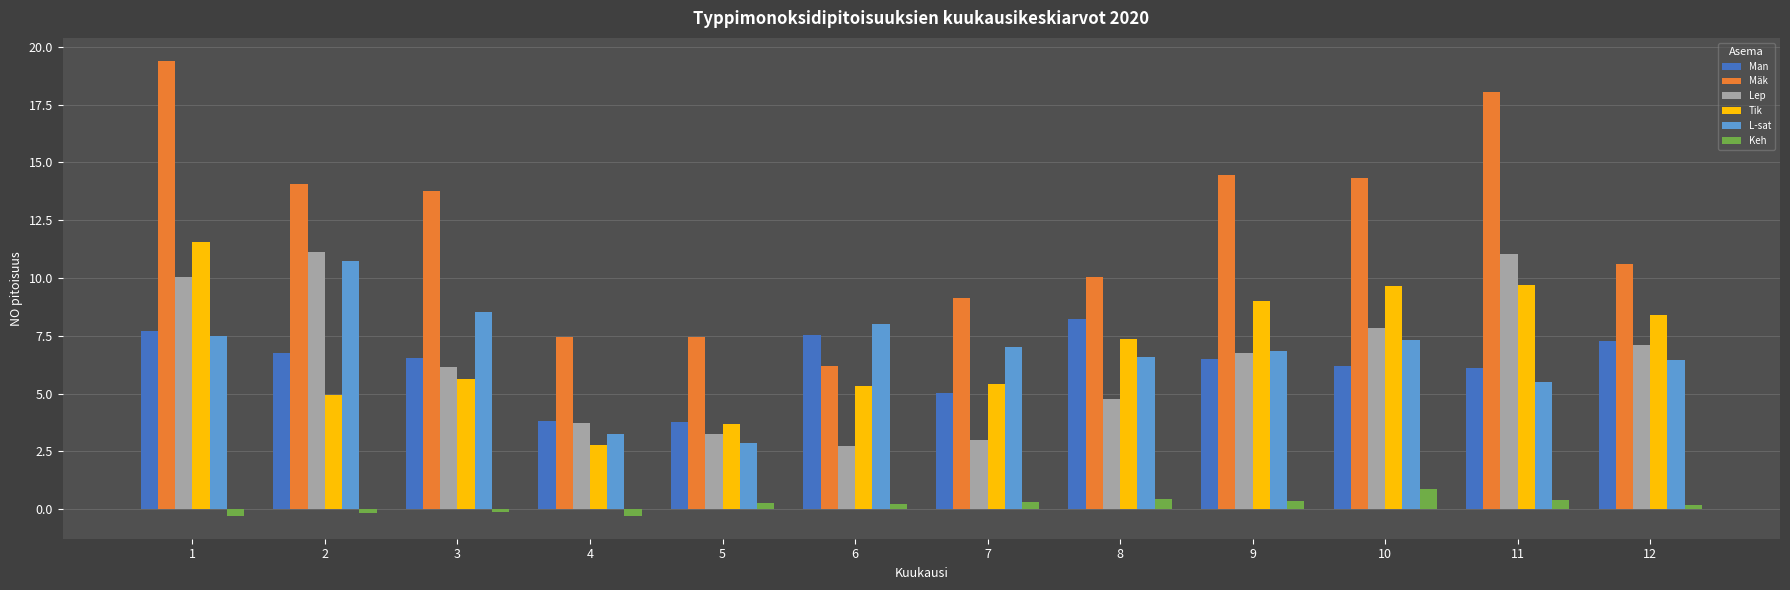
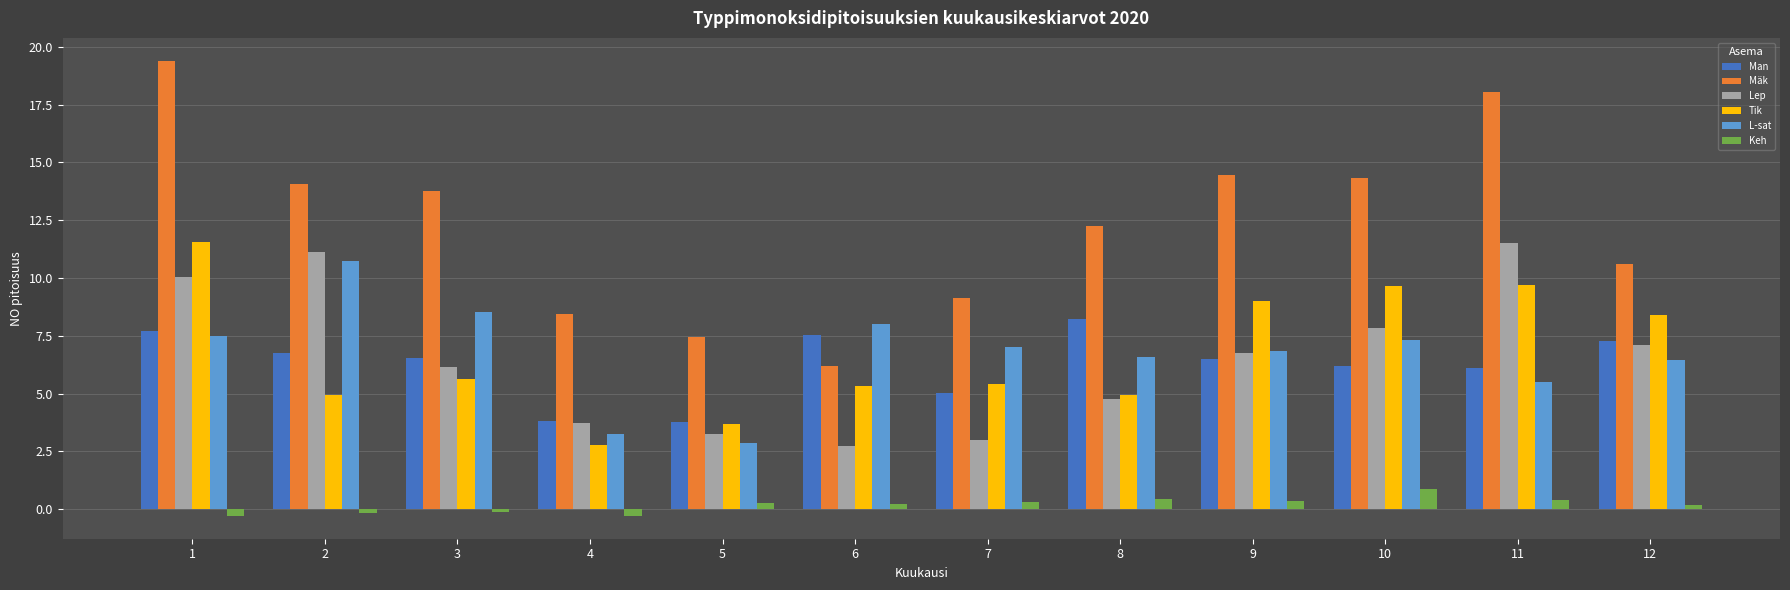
  {
    "Mäk": {
      "1": 19.4,
      "2": 14.1,
      "3": 13.8,
-     "4": 7.4,
+     "4": 8.5,
      "5": 7.5,
      "6": 6.2,
      "7": 9.1,
-     "8": 10.0,
+     "8": 12.3,
      "9": 14.4,
      "10": 14.3,
      "11": 18.0,
      "12": 10.6
    },
    "Lep": {
      "1": 10.0,
      "2": 11.1,
      "3": 6.2,
      "4": 3.7,
      "5": 3.2,
      "6": 2.8,
      "7": 3.0,
      "8": 4.8,
      "9": 6.8,
      "10": 7.9,
-     "11": 11.0,
+     "11": 11.5,
      "12": 7.1
    },
    "Tik": {
      "1": 11.5,
      "2": 4.9,
      "3": 5.6,
      "4": 2.8,
      "5": 3.7,
      "6": 5.3,
      "7": 5.4,
-     "8": 7.3,
+     "8": 5.0,
      "9": 9.0,
      "10": 9.6,
      "11": 9.7,
      "12": 8.4
    },
    "Keh": {
      "1": -0.3,
      "2": -0.2,
      "3": -0.1,
      "4": -0.3,
      "5": 0.3,
      "6": 0.2,
      "7": 0.3,
      "8": 0.4,
      "9": 0.4,
      "10": 0.9,
      "11": 0.4,
      "12": 0.2
    }
  }
